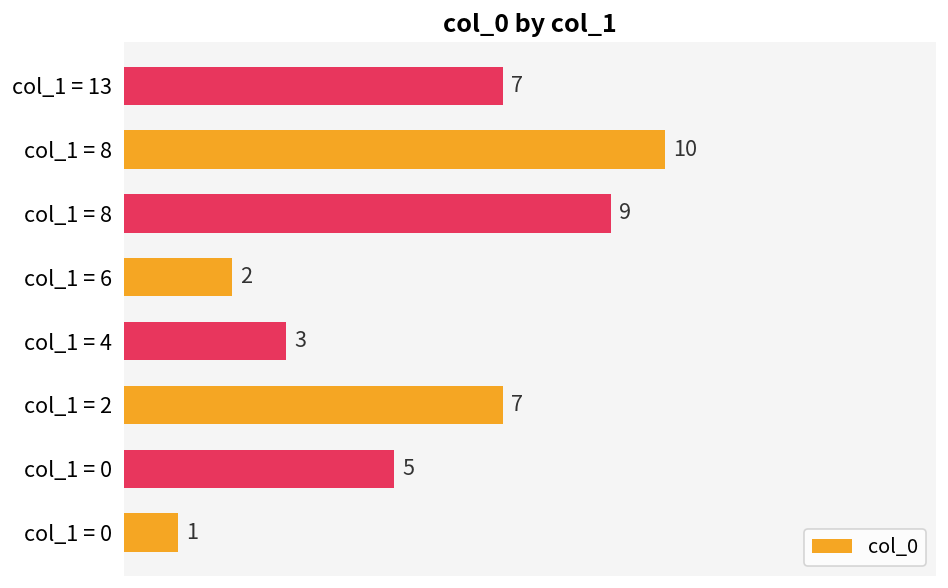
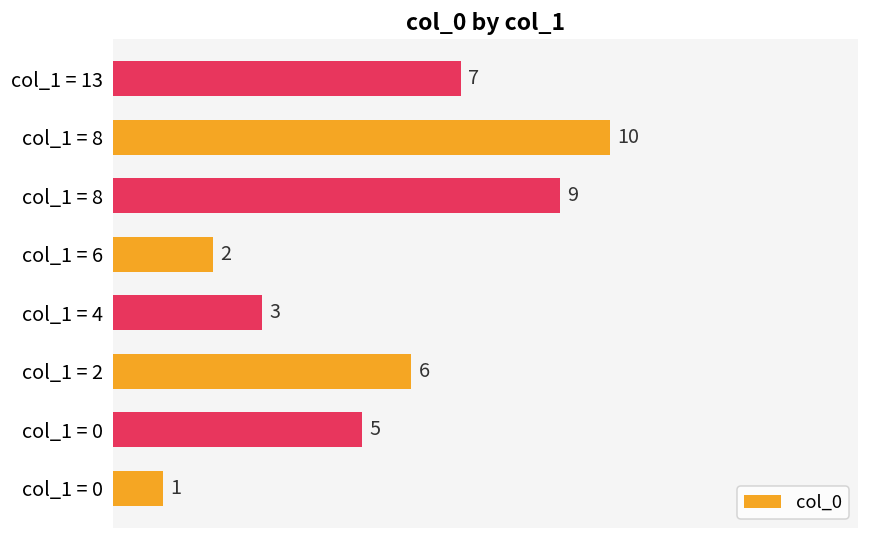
  {
    "col_1 = 13": 7,
    "col_1 = 6": 2,
    "col_1 = 4": 3,
-   "col_1 = 2": 7
+   "col_1 = 2": 6
  }
